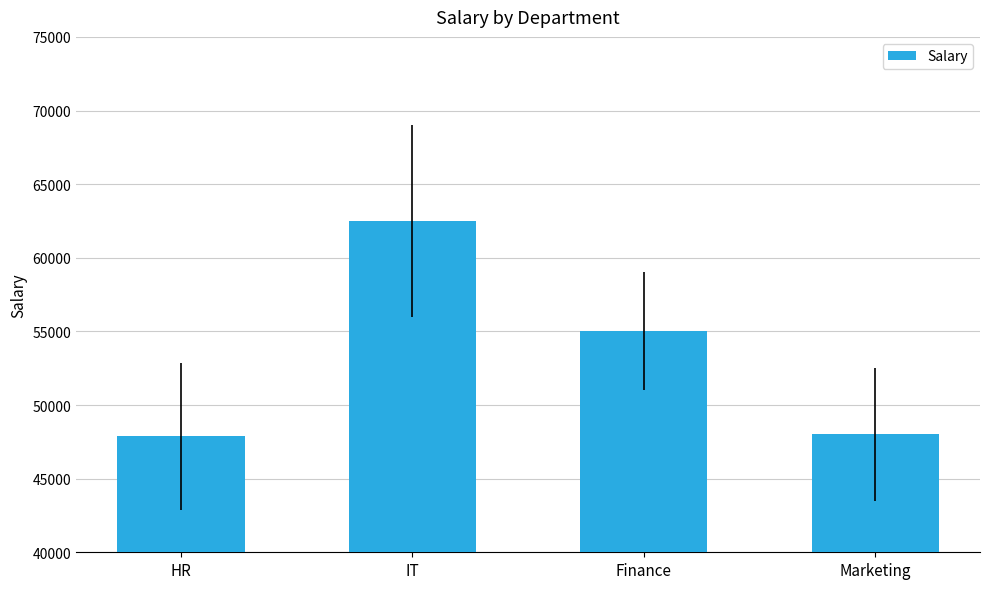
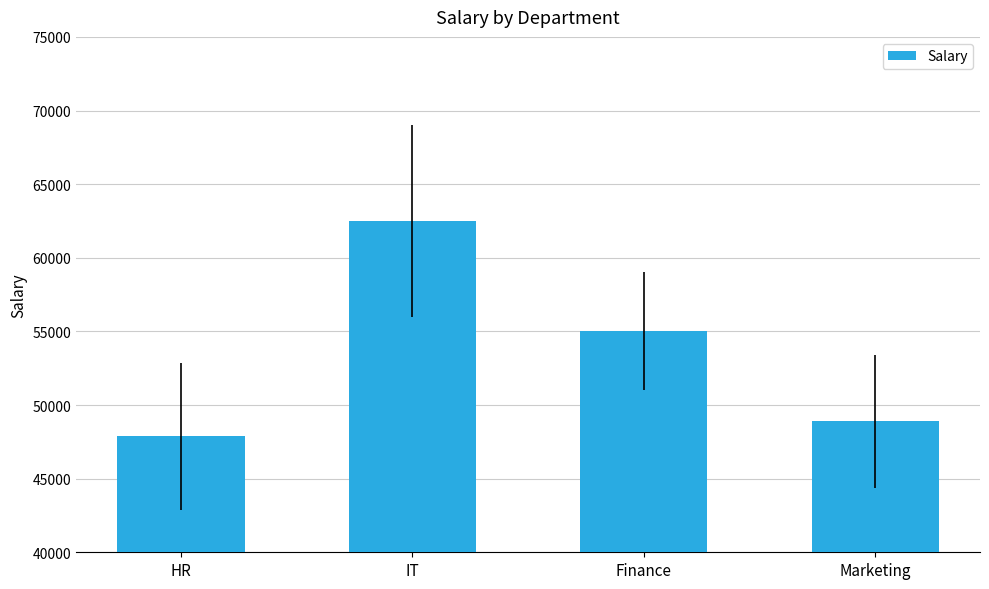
  {
    "HR": 47900,
    "IT": 62500,
    "Finance": 55000,
-   "Marketing": 48000
+   "Marketing": 48900
  }
